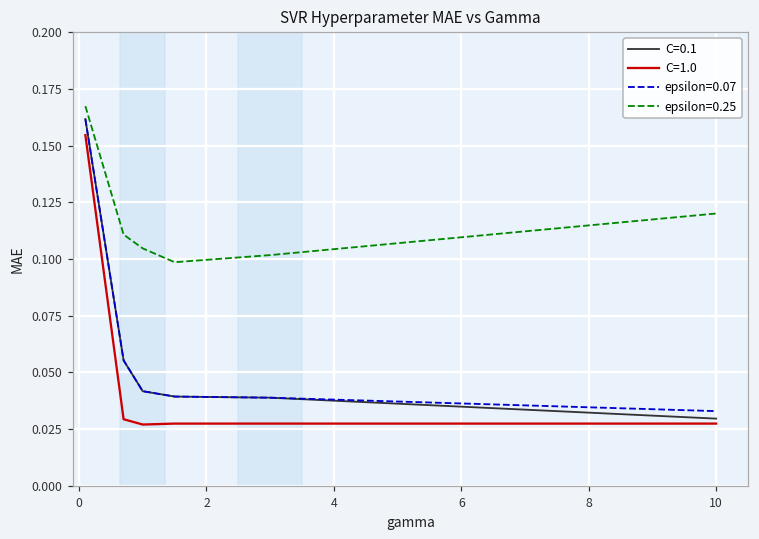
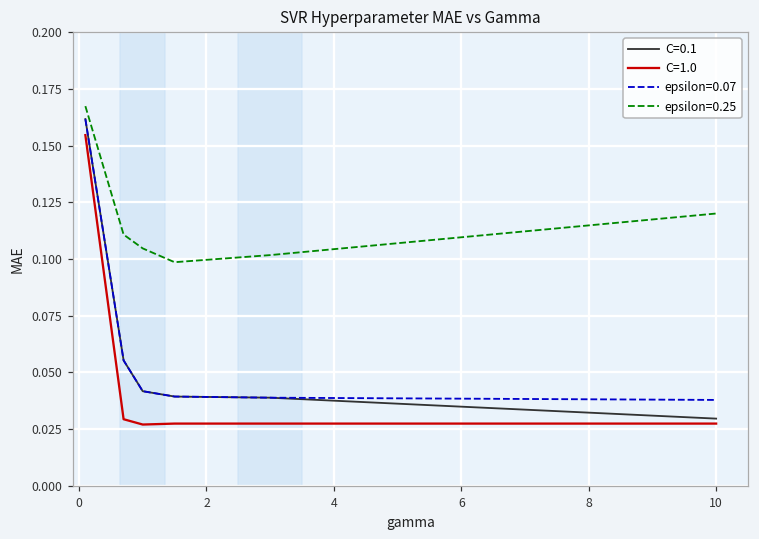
  {
    "C=0.1": {
      "10": 0.030
    },
    "C=1.0": {
      "10": 0.027
    },
    "epsilon=0.07": {
-     "10": 0.033
+     "10": 0.038
    },
    "epsilon=0.25": {
      "10": 0.120
    }
  }
